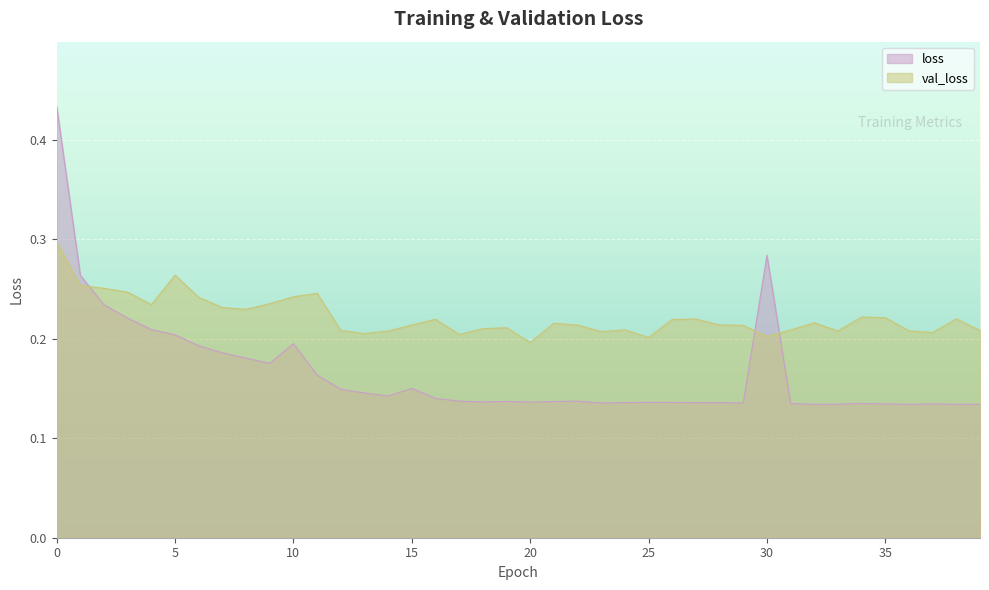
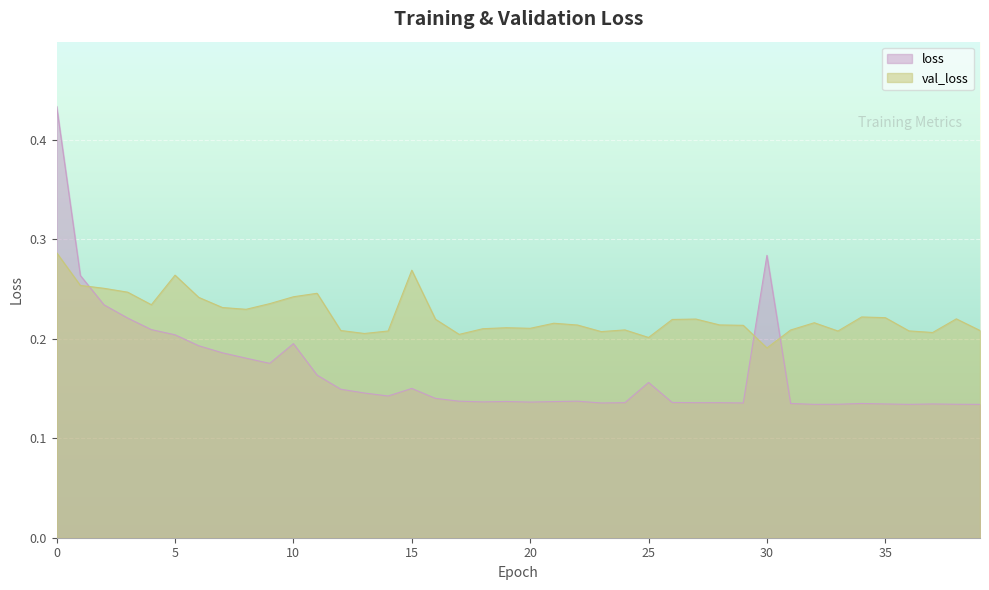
  {
    "loss": {
      "0": 0.43,
      "5": 0.20,
      "10": 0.20,
      "15": 0.15,
      "20": 0.14,
-     "25": 0.14,
+     "25": 0.16,
      "30": 0.28,
      "35": 0.13
    },
    "val_loss": {
-     "0": 0.30,
+     "0": 0.29,
      "5": 0.26,
      "10": 0.24,
-     "15": 0.21,
-     "20": 0.20,
+     "15": 0.27,
+     "20": 0.21,
      "25": 0.20,
-     "30": 0.20,
+     "30": 0.19,
      "35": 0.22
    }
  }
